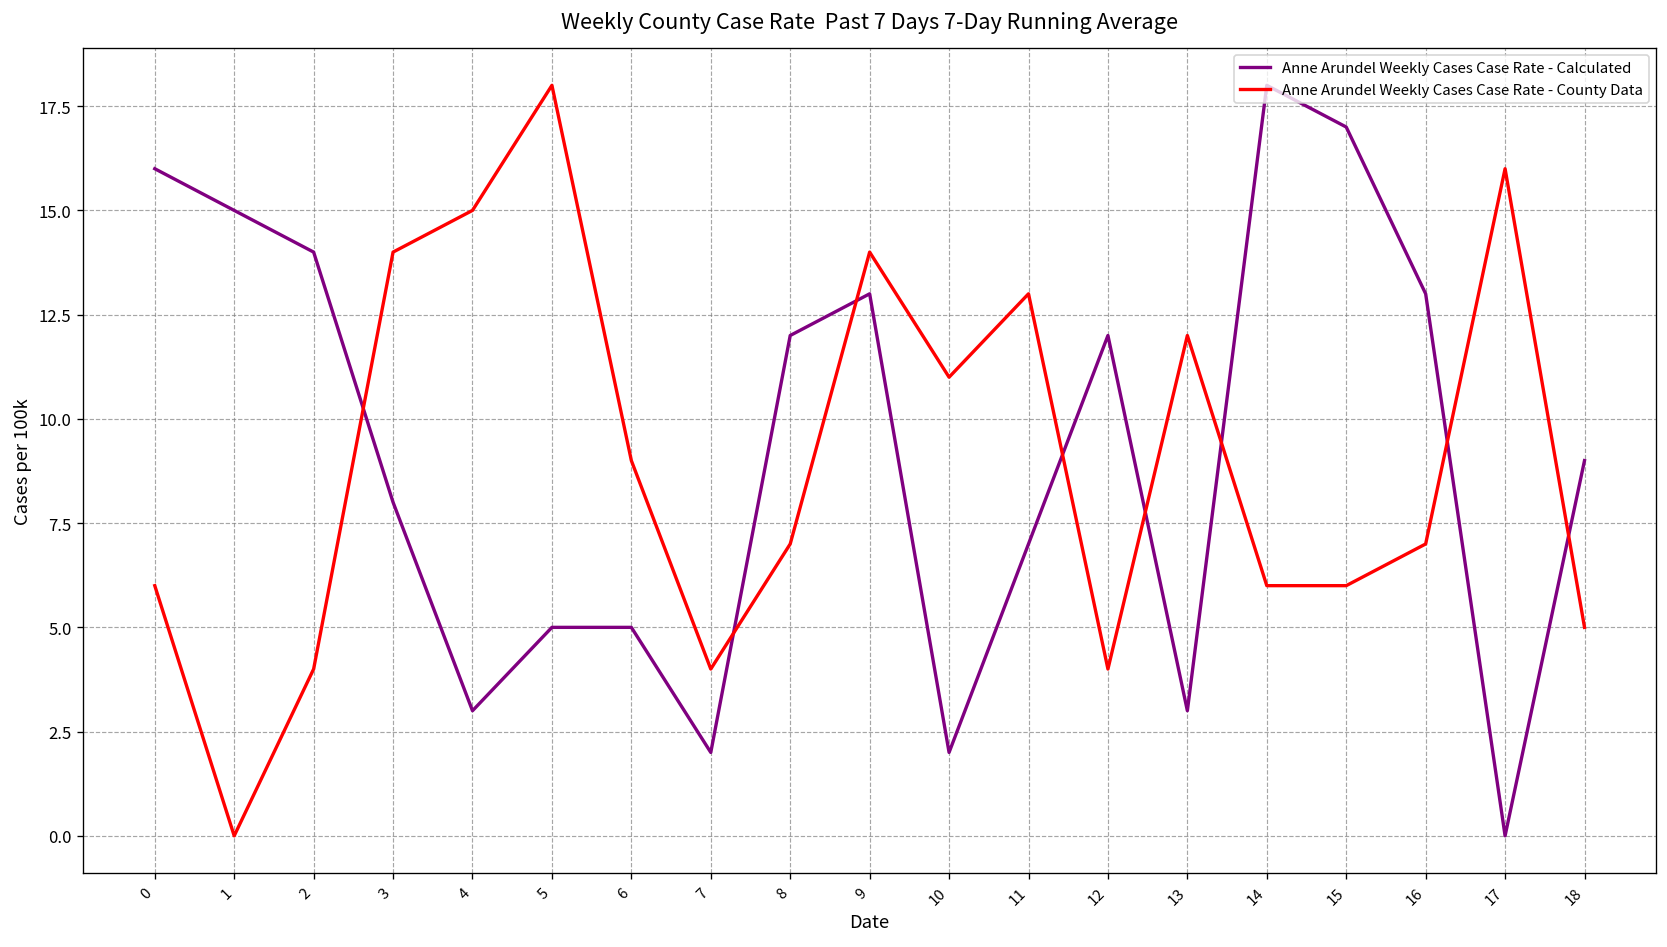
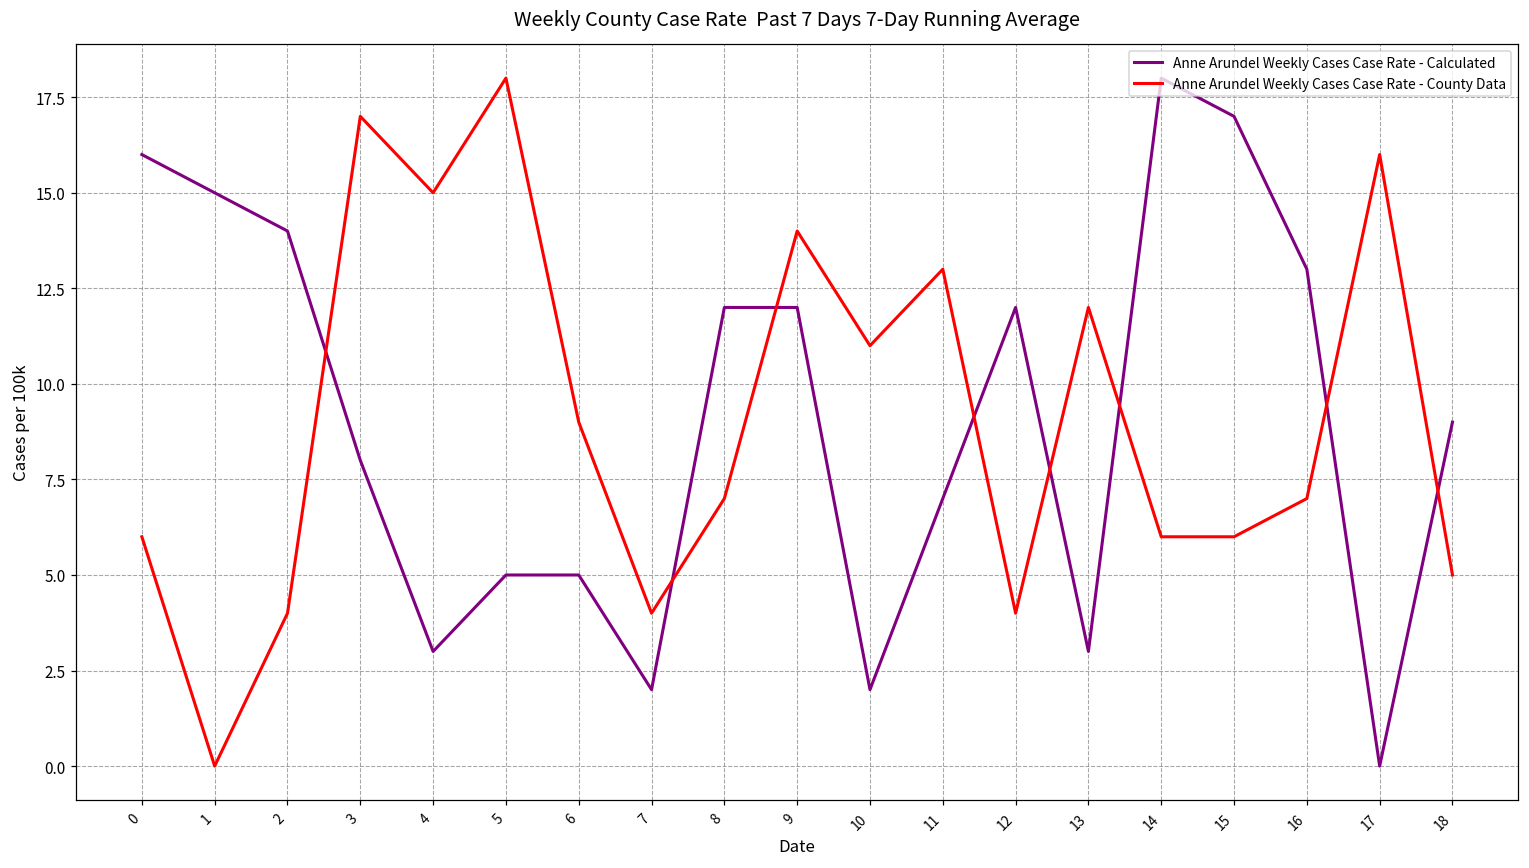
  {
    "Anne Arundel Weekly Cases Case Rate - Calculated": {
      "0": 16,
      "1": 15,
      "2": 14,
      "3": 8,
      "4": 3,
      "5": 5,
      "6": 5,
      "7": 2,
      "8": 12,
-     "9": 13,
+     "9": 12,
      "10": 2,
      "11": 7,
      "12": 12,
      "13": 3,
      "15": 17,
      "16": 13,
      "17": 0,
      "18": 9
    },
    "Anne Arundel Weekly Cases Case Rate - County Data": {
      "0": 6,
      "1": 0,
      "2": 4,
-     "3": 14,
+     "3": 17,
      "4": 15,
      "5": 18,
      "6": 9,
      "7": 4,
      "8": 7,
      "9": 14,
      "10": 11,
      "11": 13,
      "12": 4,
      "13": 12,
      "14": 6,
      "15": 6,
      "16": 7,
      "17": 16,
      "18": 5
    }
  }
